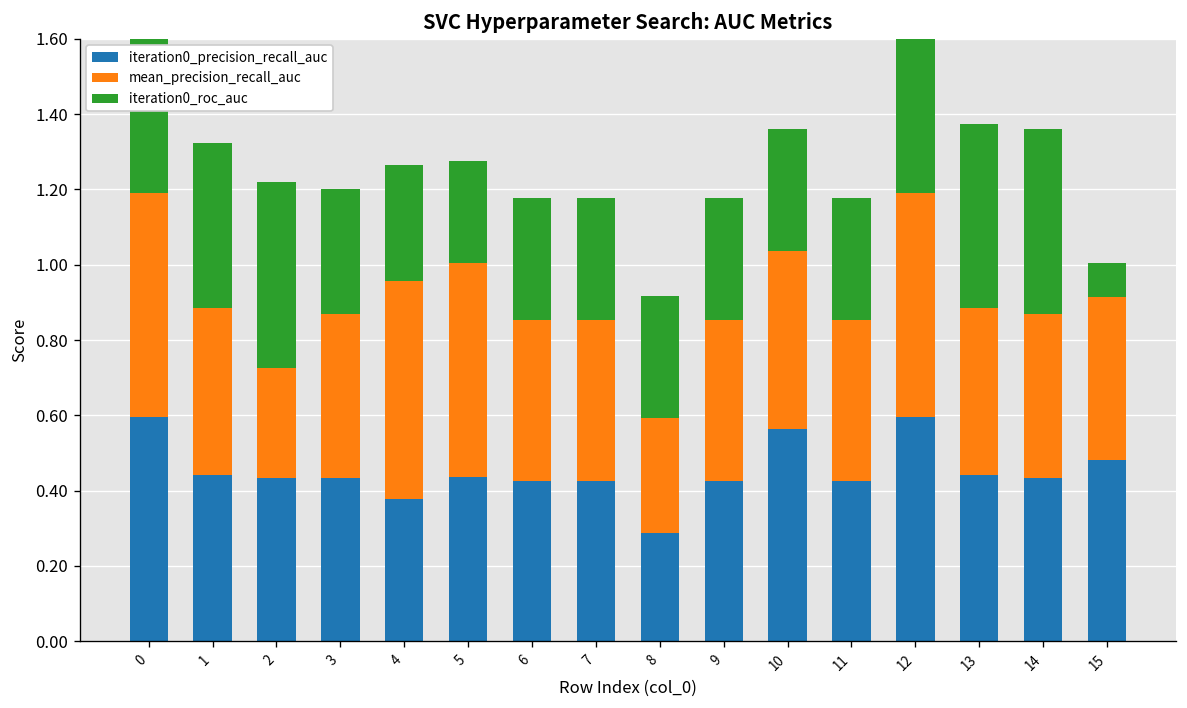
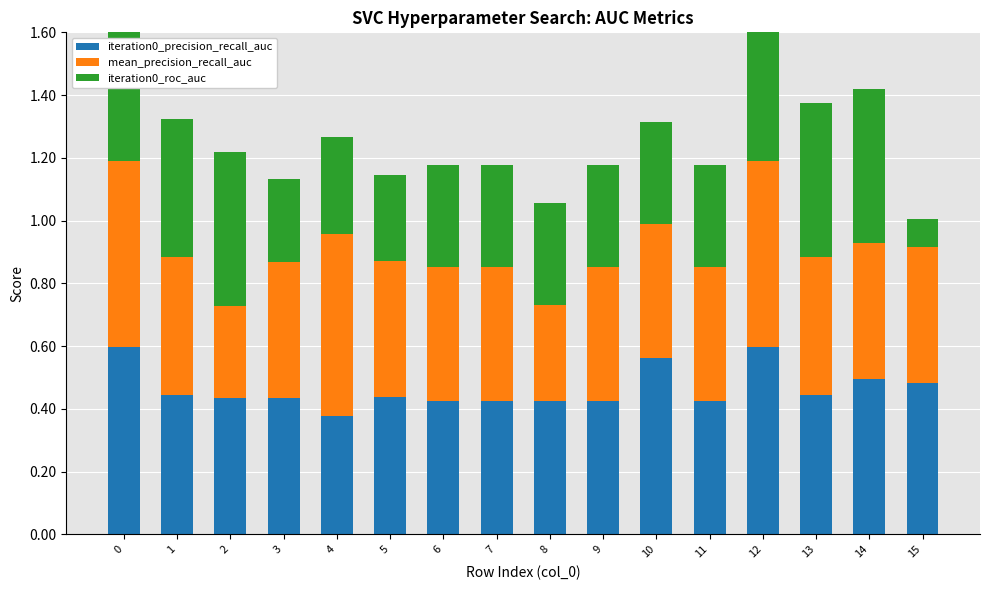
  {
    "iteration0_precision_recall_auc": {
      "0": 0.60,
      "1": 0.44,
      "2": 0.43,
      "3": 0.43,
      "4": 0.38,
      "5": 0.44,
      "6": 0.43,
      "7": 0.43,
-     "8": 0.29,
+     "8": 0.43,
      "9": 0.43,
      "10": 0.56,
      "11": 0.43,
      "12": 0.60,
      "13": 0.44,
-     "14": 0.43,
+     "14": 0.49,
      "15": 0.48
    },
    "mean_precision_recall_auc": {
      "0": 0.60,
      "1": 0.44,
      "2": 0.29,
      "3": 0.43,
      "4": 0.58,
-     "5": 0.57,
+     "5": 0.44,
      "6": 0.43,
      "7": 0.43,
      "8": 0.31,
      "9": 0.43,
-     "10": 0.47,
+     "10": 0.43,
      "11": 0.43,
      "12": 0.60,
      "13": 0.44,
      "14": 0.43,
      "15": 0.43
    },
    "iteration0_roc_auc": {
      "1": 0.44,
      "2": 0.49,
-     "3": 0.33,
+     "3": 0.26,
      "4": 0.31,
      "5": 0.27,
      "6": 0.33,
      "7": 0.33,
      "8": 0.33,
      "9": 0.33,
      "10": 0.33,
      "11": 0.33,
      "13": 0.49,
      "14": 0.49,
      "15": 0.09
    }
  }
